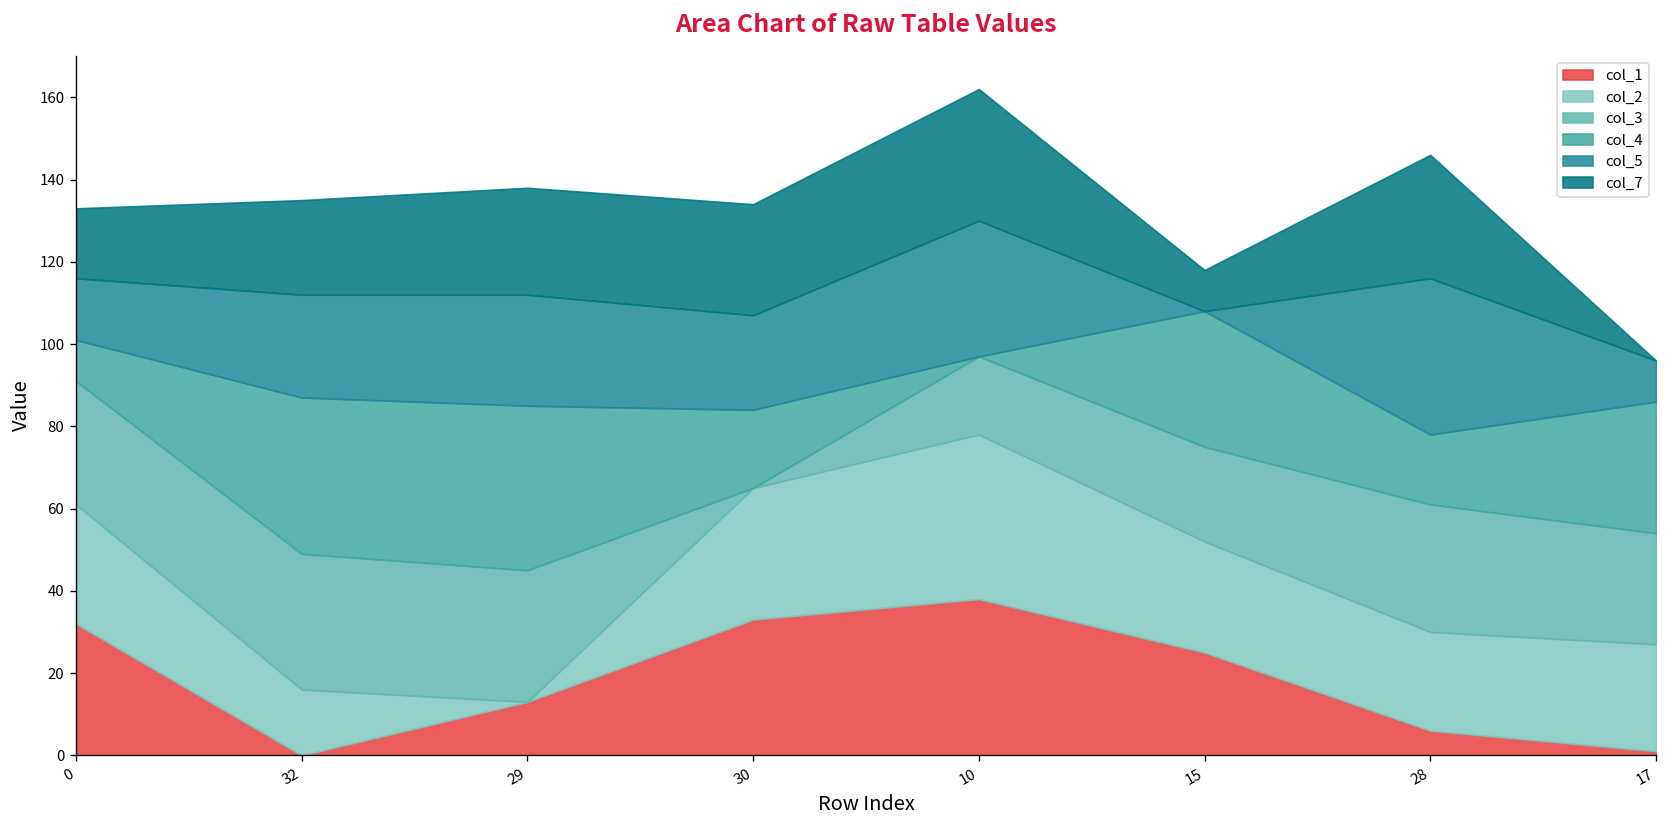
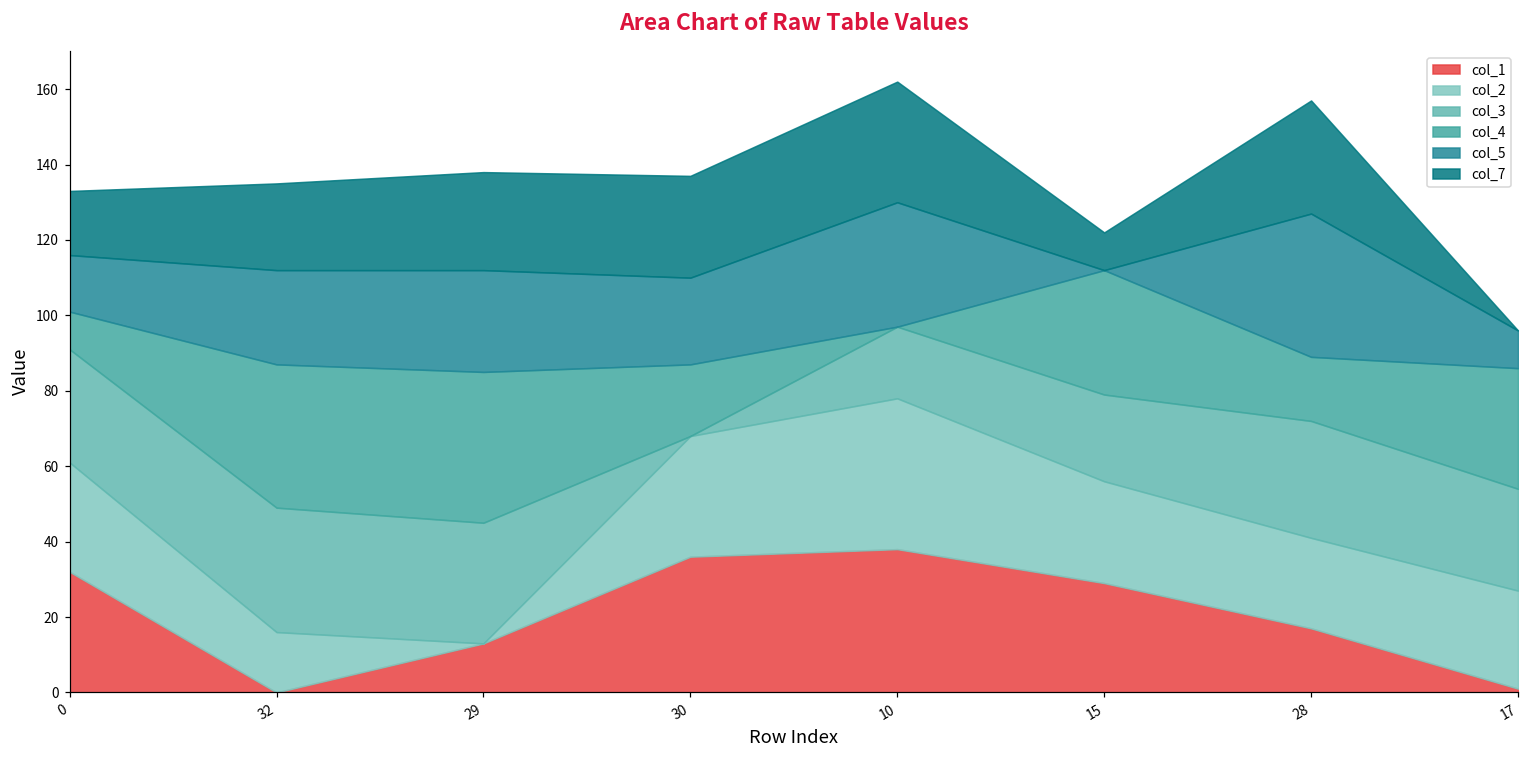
  {
    "col_1": {
      "0": 32,
      "32": 0,
-     "30": 33,
+     "30": 36,
      "10": 38,
-     "15": 25,
-     "28": 6,
+     "15": 29,
+     "28": 17,
      "17": 1
    }
  }
